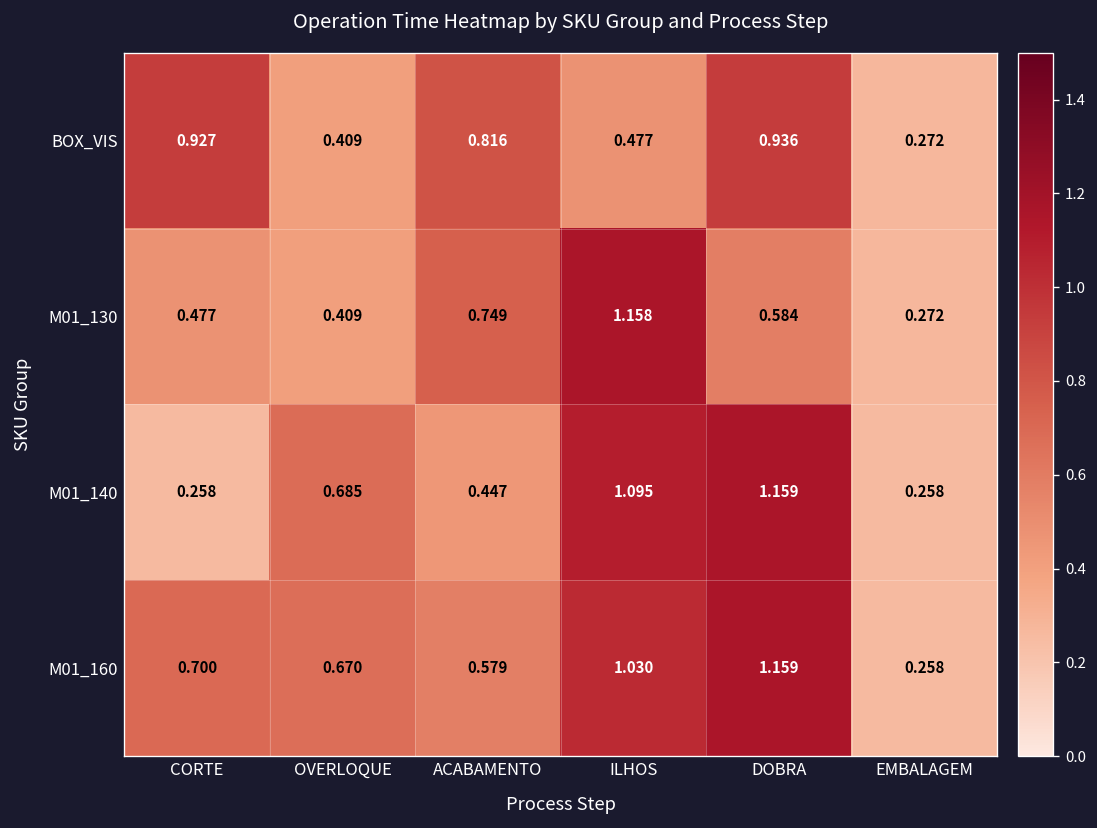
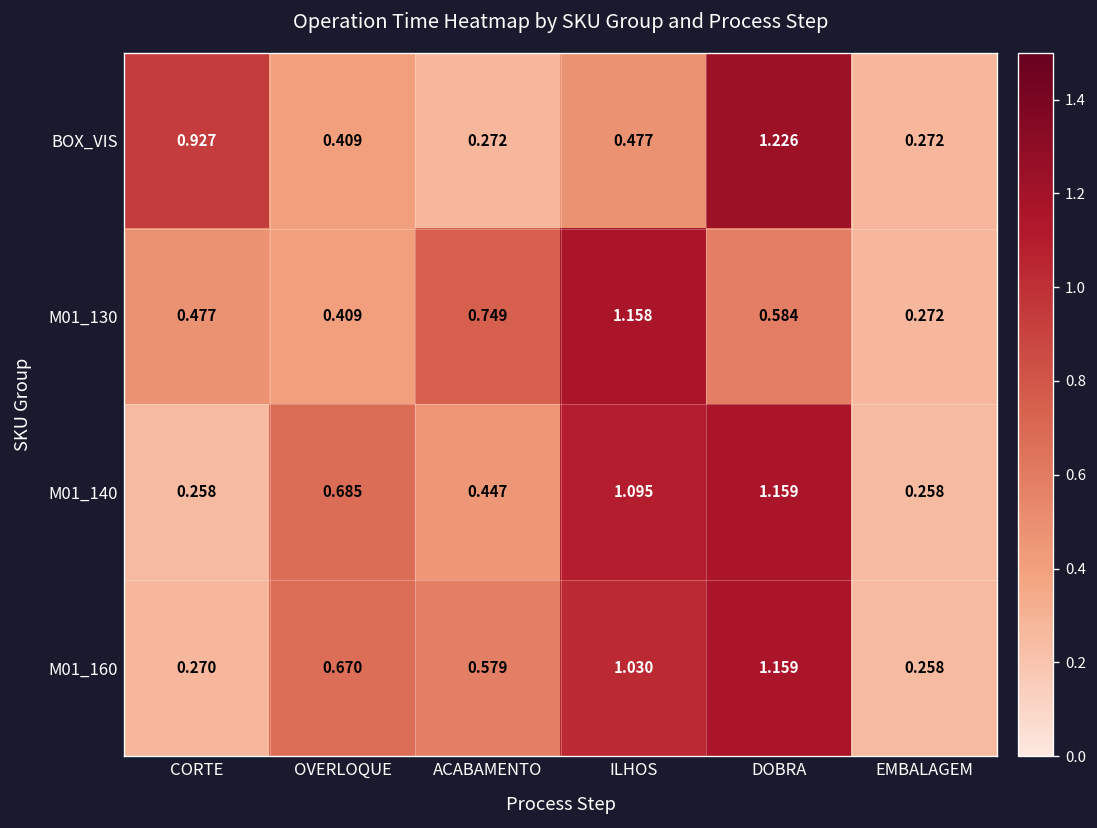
  {
    "BOX_VIS": {
      "CORTE": 0.927,
      "OVERLOQUE": 0.409,
-     "ACABAMENTO": 0.816,
+     "ACABAMENTO": 0.272,
      "ILHOS": 0.477,
-     "DOBRA": 0.936,
+     "DOBRA": 1.226,
      "EMBALAGEM": 0.272
    },
    "M01_130": {
      "CORTE": 0.477,
      "OVERLOQUE": 0.409,
      "ACABAMENTO": 0.749,
      "ILHOS": 1.158,
      "DOBRA": 0.584,
      "EMBALAGEM": 0.272
    },
    "M01_140": {
      "CORTE": 0.258,
      "OVERLOQUE": 0.685,
      "ACABAMENTO": 0.447,
      "ILHOS": 1.095,
      "DOBRA": 1.159,
      "EMBALAGEM": 0.258
    },
    "M01_160": {
-     "CORTE": 0.700,
+     "CORTE": 0.270,
      "OVERLOQUE": 0.670,
      "ACABAMENTO": 0.579,
      "ILHOS": 1.030,
      "DOBRA": 1.159,
      "EMBALAGEM": 0.258
    }
  }
